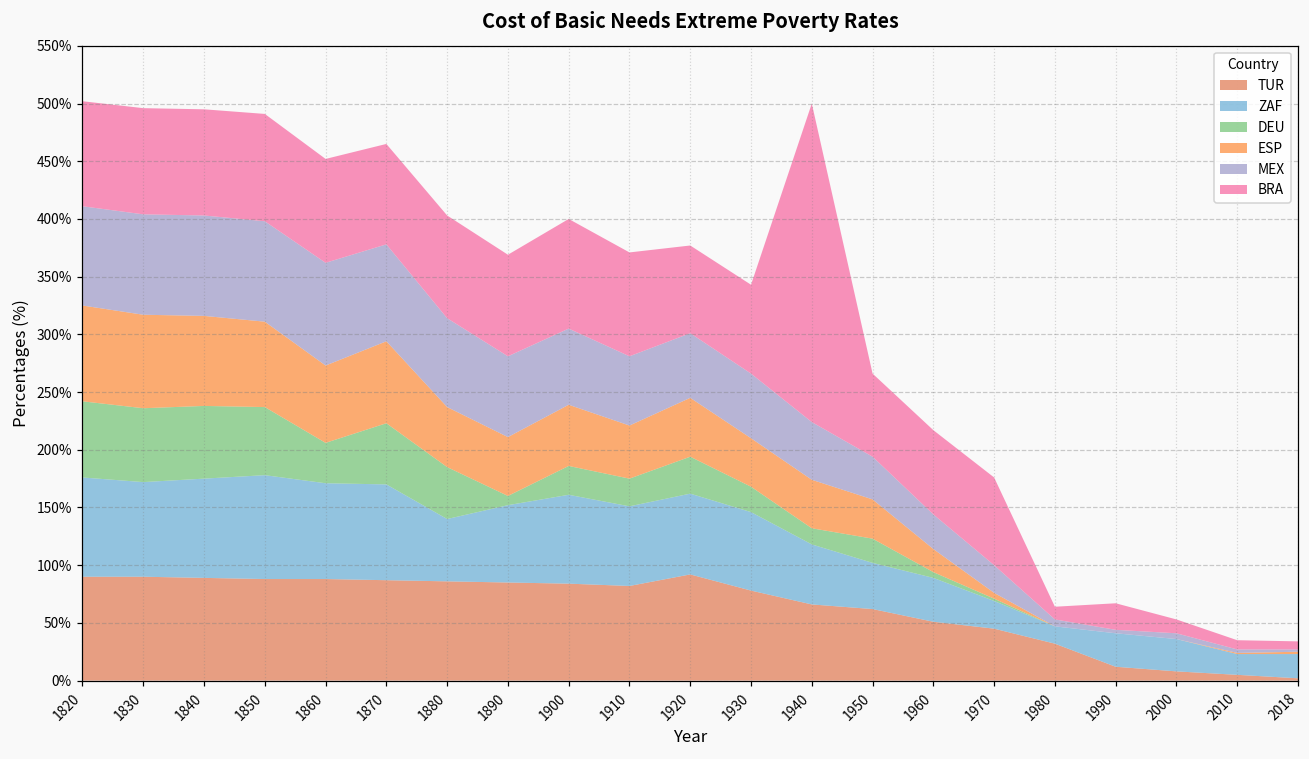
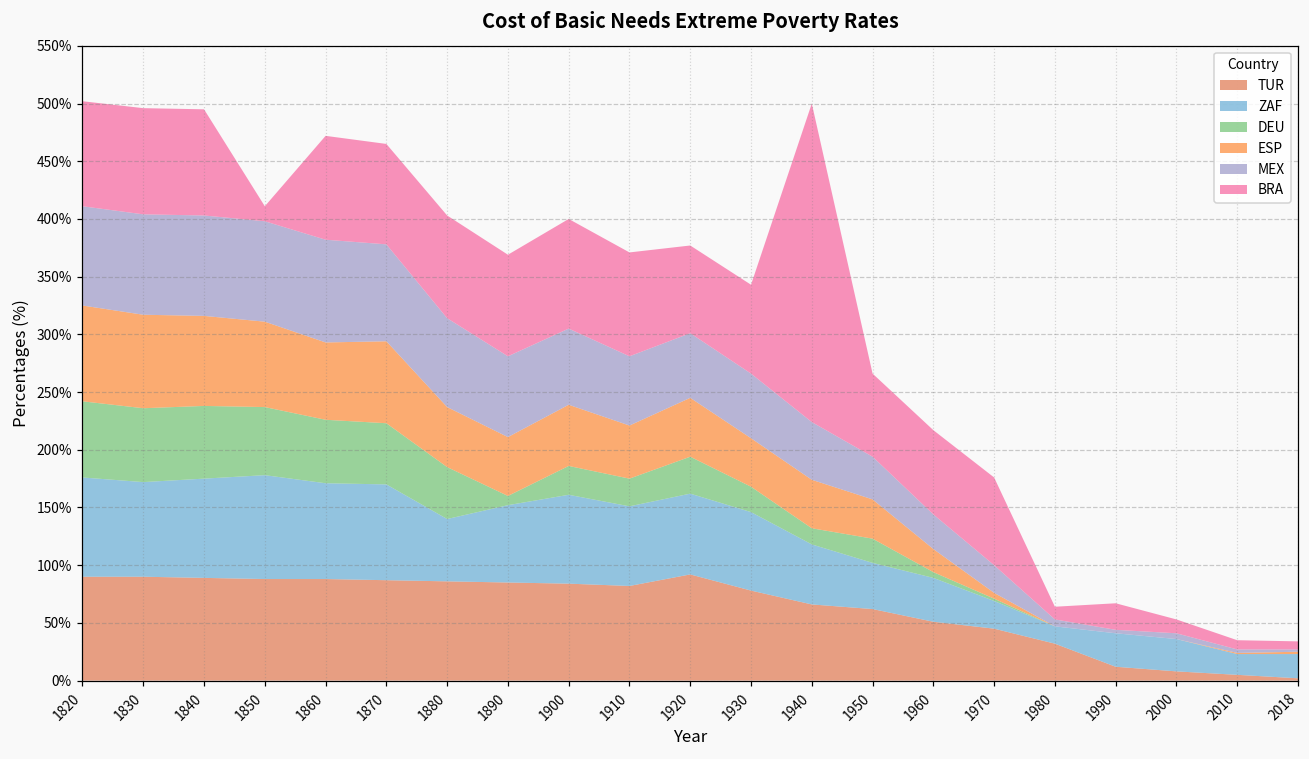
  {
    "DEU": {
      "1820": "66%",
      "1830": "64%",
      "1840": "63%",
      "1850": "59%",
-     "1860": "35%",
+     "1860": "55%",
      "1870": "53%",
      "1880": "45%",
      "1890": "8%",
      "1900": "25%",
      "1910": "24%",
      "1920": "32%",
      "1930": "22%",
      "1940": "14%",
      "1950": "21%",
      "1960": "5%"
    },
    "BRA": {
      "1820": "91%",
      "1830": "92%",
      "1840": "92%",
-     "1850": "93%",
+     "1850": "13%",
      "1860": "90%",
      "1870": "87%",
      "1880": "89%",
      "1890": "88%",
      "1900": "95%",
      "1910": "90%",
      "1920": "76%",
      "1930": "77%",
      "1940": "276%",
      "1950": "72%",
      "1960": "73%",
      "1970": "76%",
      "1980": "11%",
      "1990": "23%",
      "2000": "12%",
      "2010": "8%",
      "2018": "7%"
    }
  }
